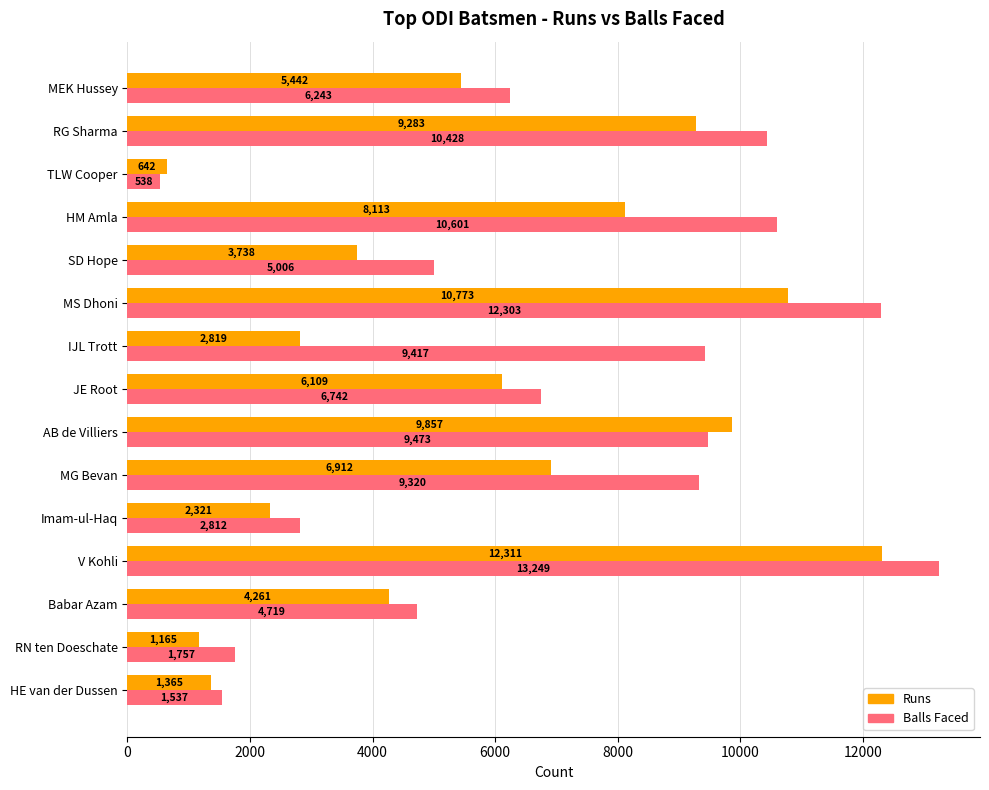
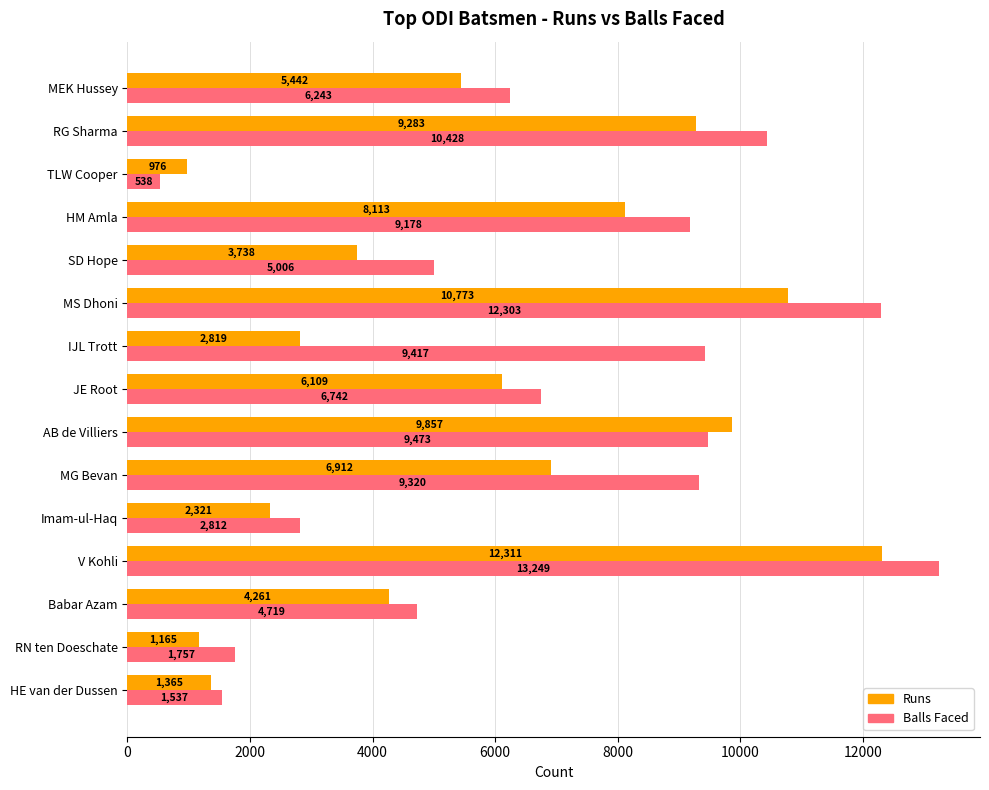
  {
    "Runs": {
      "MEK Hussey": "5,442",
      "RG Sharma": "9,283",
-     "TLW Cooper": "642",
+     "TLW Cooper": "976",
      "HM Amla": "8,113",
      "SD Hope": "3,738",
      "MS Dhoni": "10,773",
      "IJL Trott": "2,819",
      "JE Root": "6,109",
      "AB de Villiers": "9,857",
      "MG Bevan": "6,912",
      "Imam-ul-Haq": "2,321",
      "V Kohli": "12,311",
      "Babar Azam": "4,261",
      "RN ten Doeschate": "1,165",
      "HE van der Dussen": "1,365"
    },
    "Balls Faced": {
      "MEK Hussey": "6,243",
      "RG Sharma": "10,428",
      "TLW Cooper": "538",
-     "HM Amla": "10,601",
+     "HM Amla": "9,178",
      "SD Hope": "5,006",
      "MS Dhoni": "12,303",
      "IJL Trott": "9,417",
      "JE Root": "6,742",
      "AB de Villiers": "9,473",
      "MG Bevan": "9,320",
      "Imam-ul-Haq": "2,812",
      "V Kohli": "13,249",
      "Babar Azam": "4,719",
      "RN ten Doeschate": "1,757",
      "HE van der Dussen": "1,537"
    }
  }
